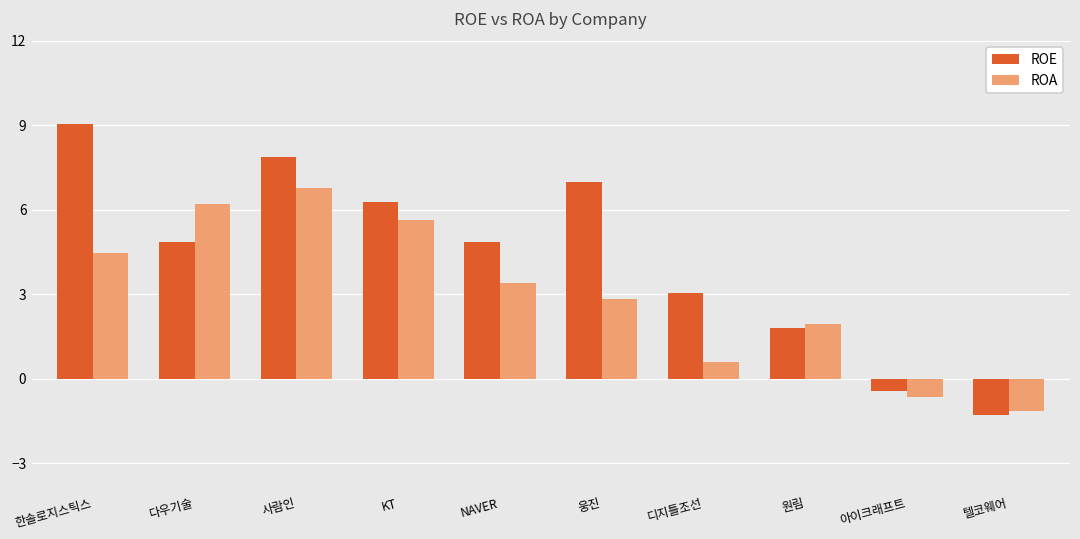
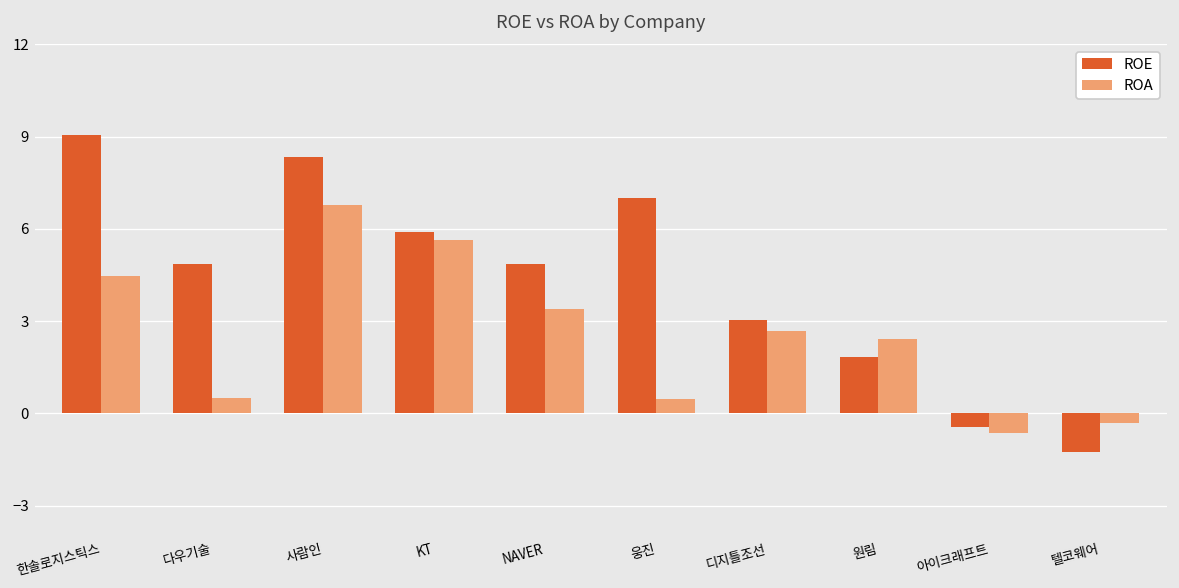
  {
    "ROE": {
      "한솔로지스틱스": 9.1,
      "다우기술": 4.9,
-     "사람인": 7.9,
-     "KT": 6.3,
+     "사람인": 8.3,
+     "KT": 5.9,
      "NAVER": 4.9,
      "웅진": 7.0,
      "디지틀조선": 3.0,
      "원림": 1.8,
      "아이크래프트": -0.4,
      "텔코웨어": -1.3
    },
    "ROA": {
      "한솔로지스틱스": 4.5,
-     "다우기술": 6.2,
+     "다우기술": 0.5,
      "사람인": 6.8,
      "KT": 5.7,
      "NAVER": 3.4,
-     "웅진": 2.8,
-     "디지틀조선": 0.6,
-     "원림": 2.0,
+     "웅진": 0.5,
+     "디지틀조선": 2.7,
+     "원림": 2.4,
      "아이크래프트": -0.6,
-     "텔코웨어": -1.1
+     "텔코웨어": -0.3
    }
  }
